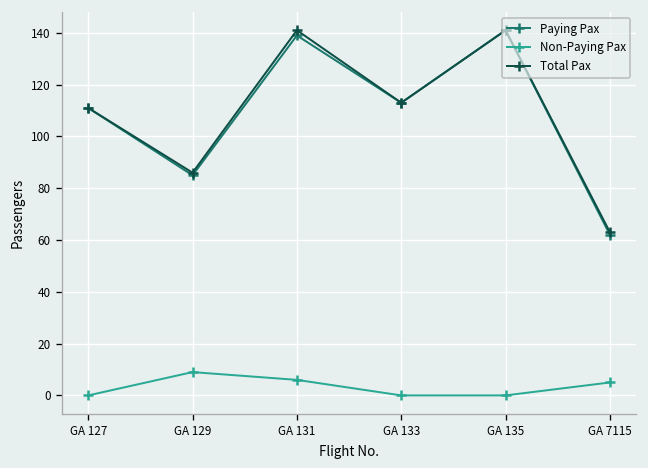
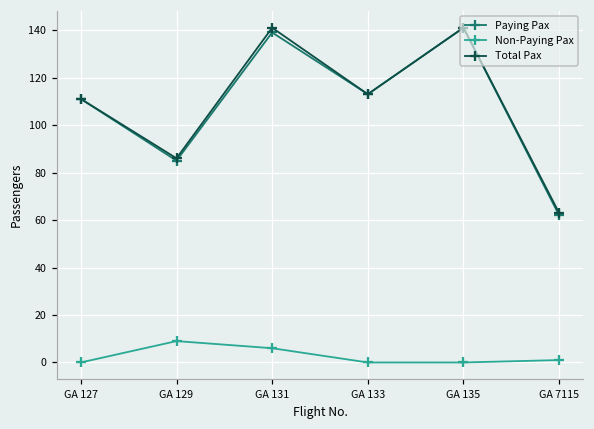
  {
    "Non-Paying Pax": {
      "GA 127": 0,
      "GA 129": 9,
      "GA 131": 6,
      "GA 133": 0,
      "GA 135": 0,
-     "GA 7115": 5
+     "GA 7115": 1
    }
  }
